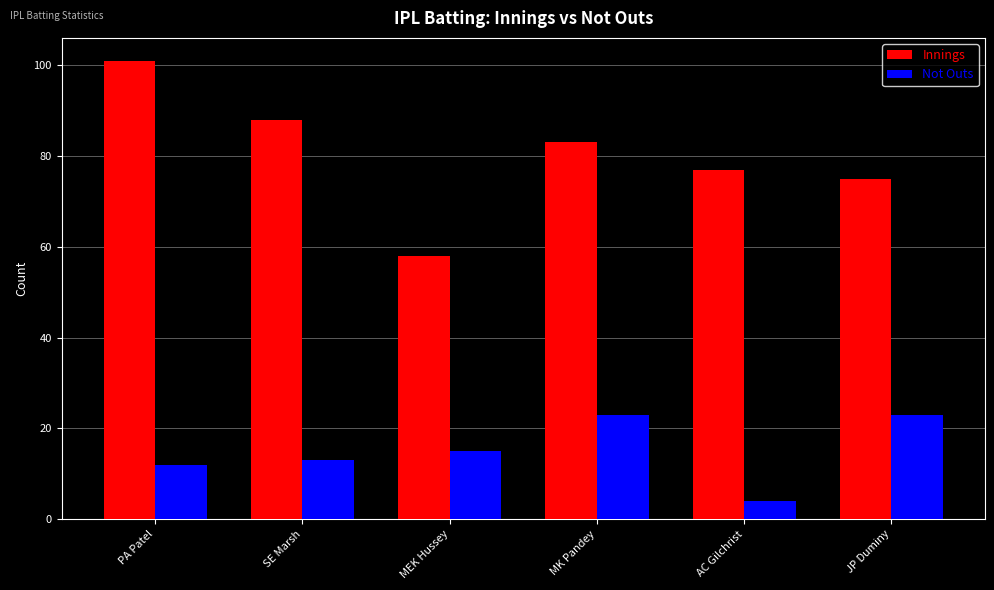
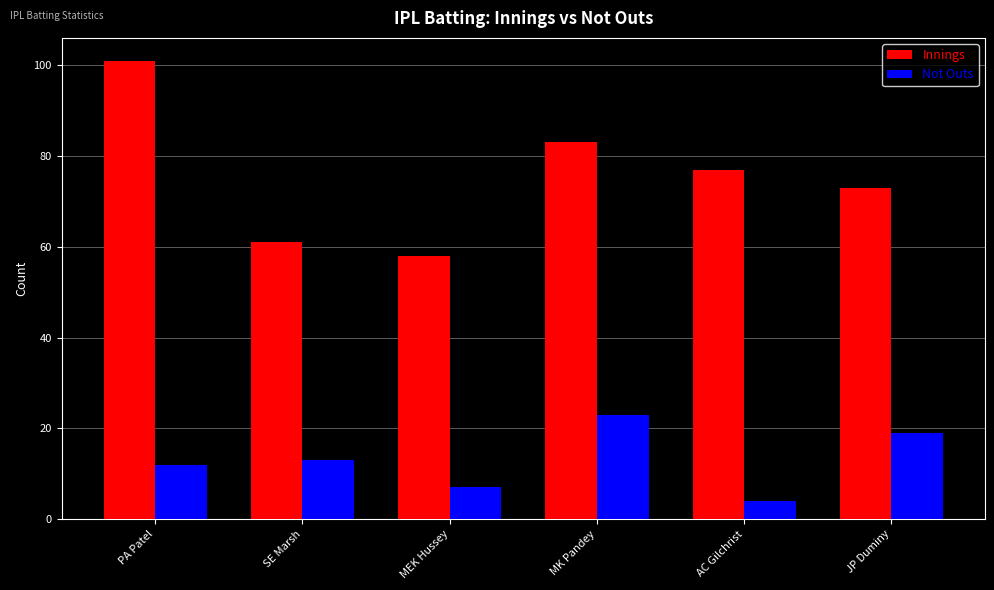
  {
    "Innings": {
      "PA Patel": 101,
-     "SE Marsh": 88,
+     "SE Marsh": 61,
      "MEK Hussey": 58,
      "MK Pandey": 83,
      "AC Gilchrist": 77,
-     "JP Duminy": 75
+     "JP Duminy": 73
    },
    "Not Outs": {
      "PA Patel": 12,
      "SE Marsh": 13,
-     "MEK Hussey": 15,
+     "MEK Hussey": 7,
      "MK Pandey": 23,
      "AC Gilchrist": 4,
-     "JP Duminy": 23
+     "JP Duminy": 19
    }
  }
